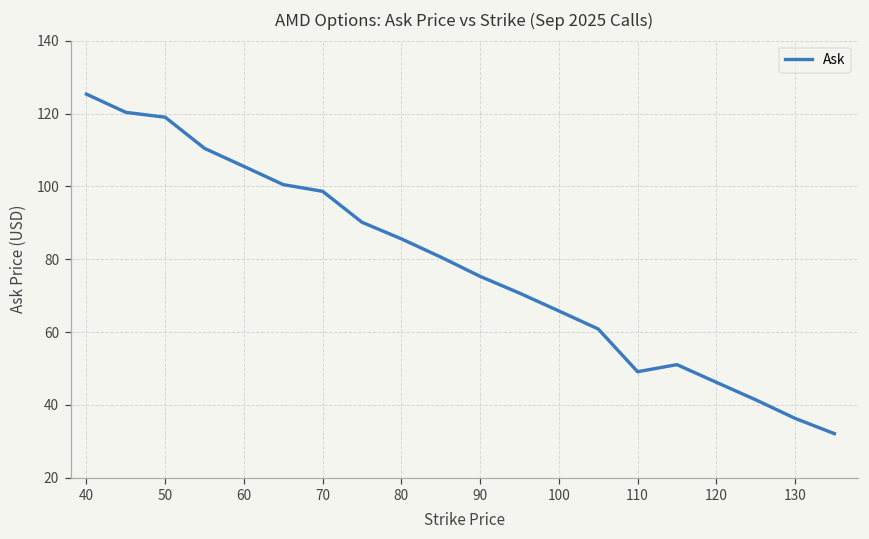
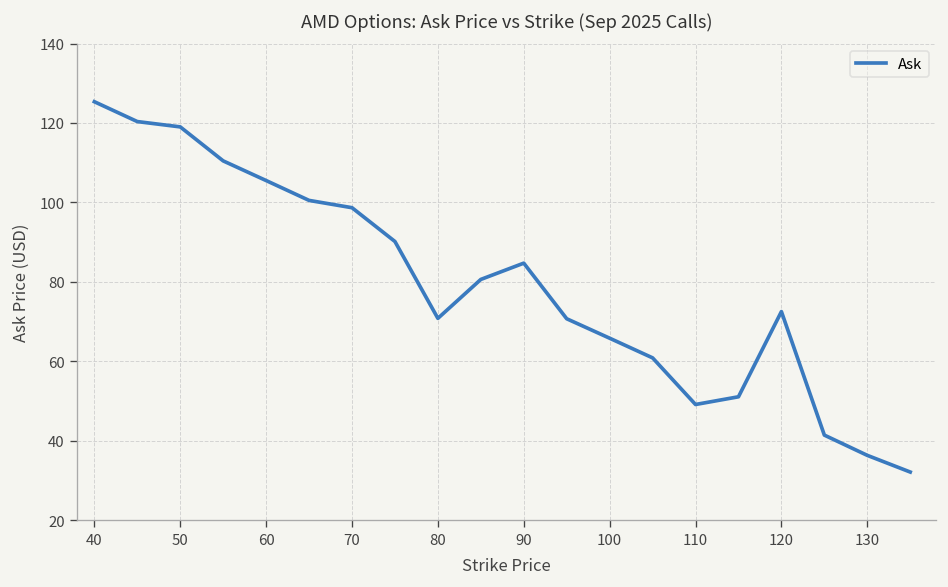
  {
    "40": 125,
    "50": 119,
    "60": 106,
    "70": 99,
-   "80": 86,
-   "90": 75,
+   "80": 71,
+   "90": 85,
    "100": 66,
    "110": 49,
-   "120": 46,
+   "120": 73,
    "130": 36
  }
